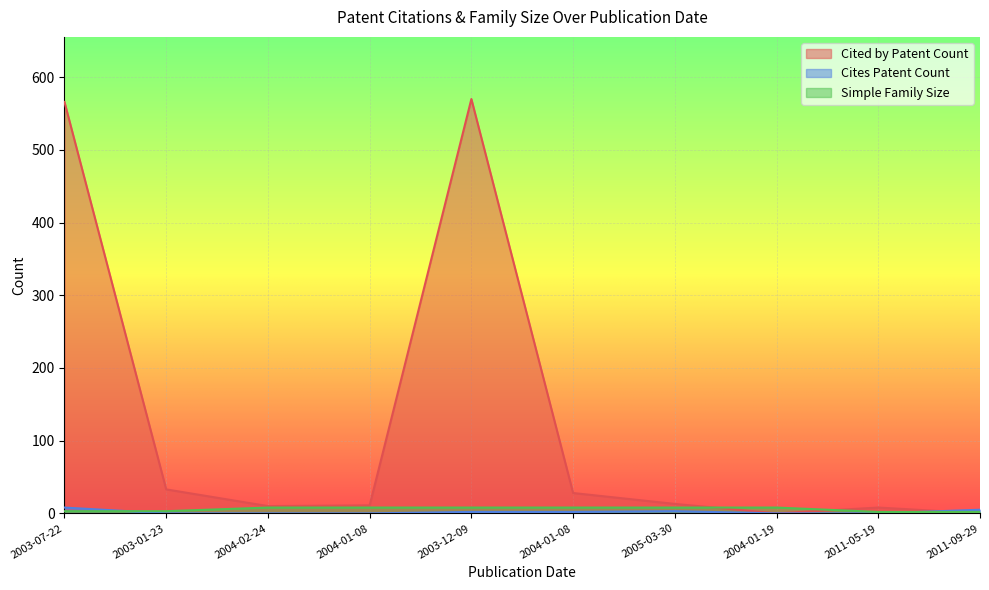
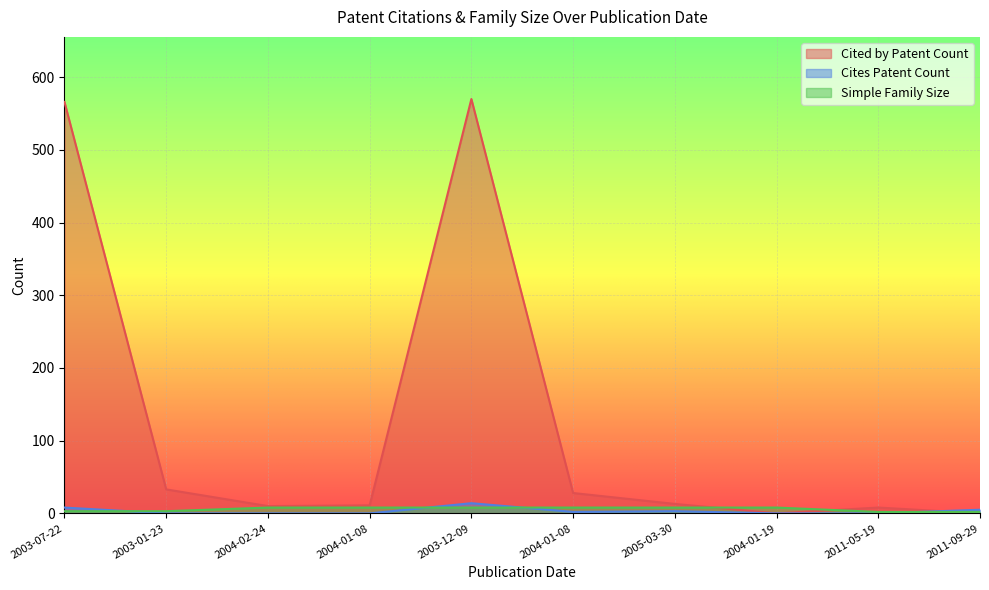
  {
    "Cited by Patent Count": {
      "2003-07-22": 570,
      "2003-01-23": 30,
      "2003-12-09": 570,
      "2005-03-30": 10,
      "2011-05-19": 10
    },
    "Cites Patent Count": {
      "2003-07-22": 10,
      "2004-02-24": 0,
-     "2003-12-09": 0,
+     "2003-12-09": 10,
      "2005-03-30": 0
    },
    "Simple Family Size": {
      "2003-07-22": 0,
      "2003-12-09": 10,
      "2005-03-30": 10,
      "2004-01-19": 10
    }
  }
